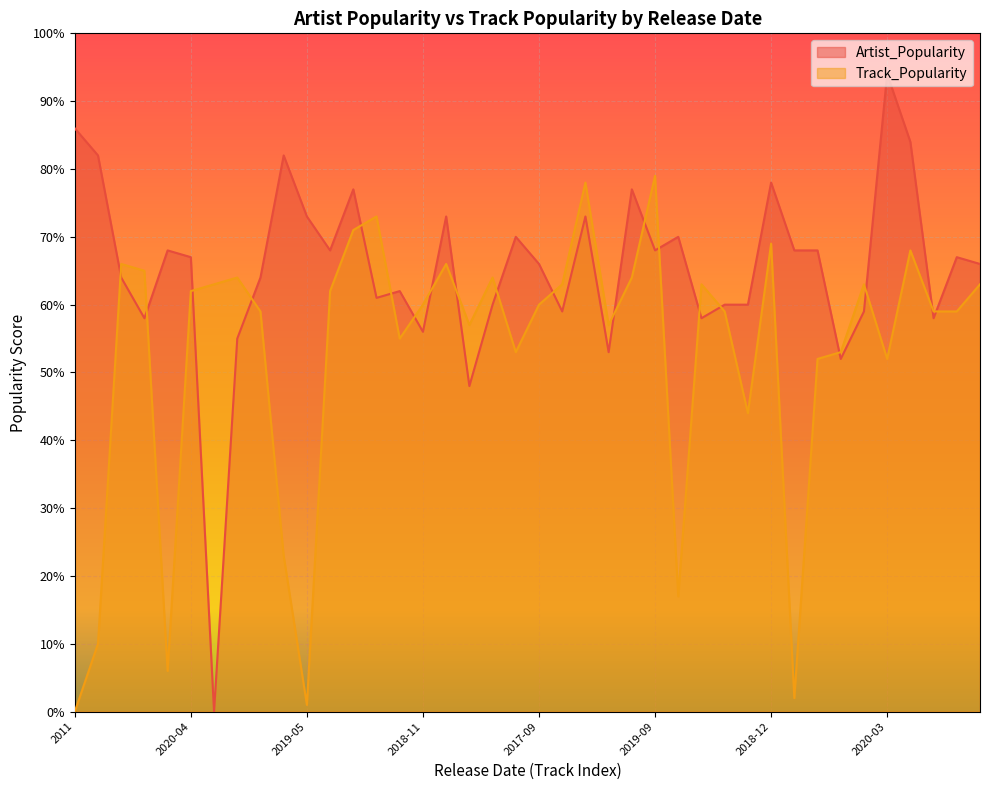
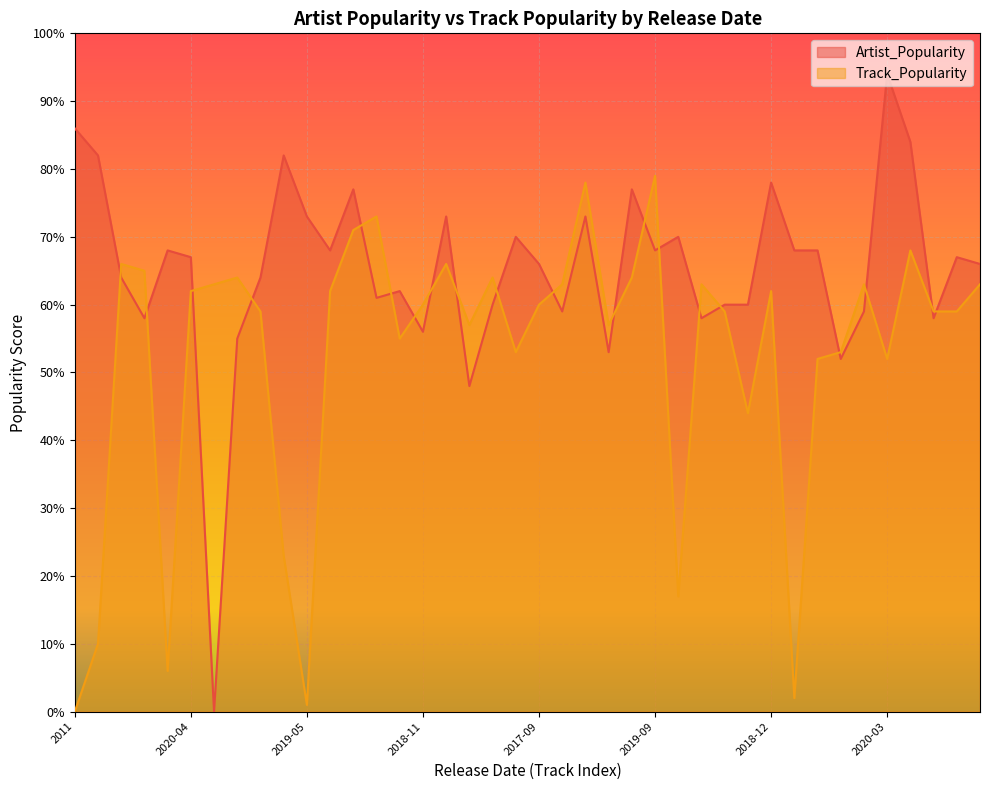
  {
    "Artist_Popularity": {
      "2011": "86%",
      "2019-05": "73%",
      "2018-12": "78%"
    },
    "Track_Popularity": {
      "2011": "0%",
      "2019-05": "1%",
-     "2018-12": "69%"
+     "2018-12": "62%"
    }
  }
